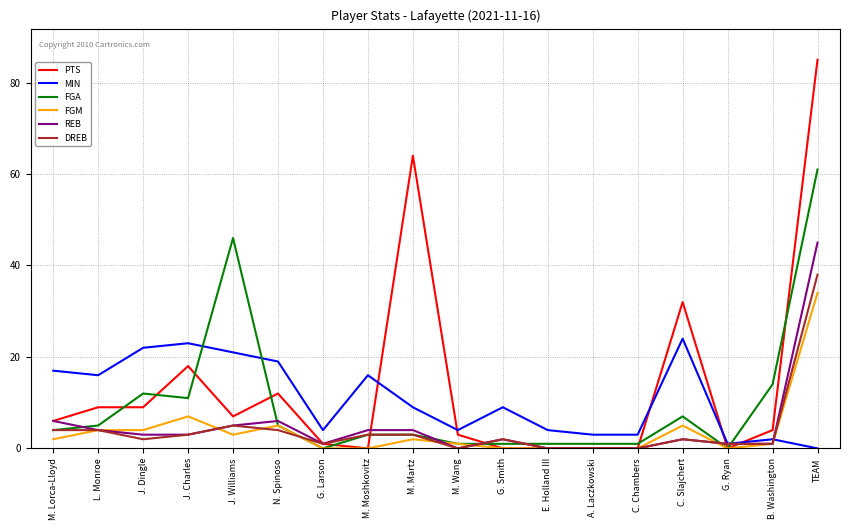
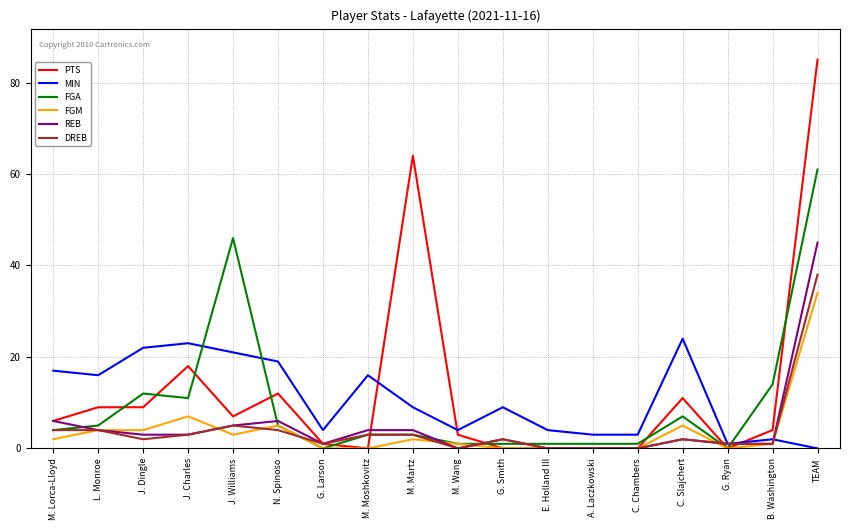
  {
    "PTS": {
      "L. Monroe": 9,
      "J. Dingle": 9,
      "J. Charles": 18,
      "J. Williams": 7,
      "N. Spinoso": 12,
      "M. Martz": 64,
      "M. Wang": 3,
-     "C. Slajchert": 32,
+     "C. Slajchert": 11,
      "B. Washington": 4,
      "TEAM": 85
    },
    "MIN": {
      "M. Lorca-Lloyd": 17,
      "L. Monroe": 16,
      "J. Dingle": 22,
      "J. Charles": 23,
      "J. Williams": 21,
      "N. Spinoso": 19,
      "G. Larson": 4,
      "M. Moshkovitz": 16,
      "M. Martz": 9,
      "M. Wang": 4,
      "G. Smith": 9,
      "E. Holland III": 4,
      "A. Laczkowski": 3,
      "C. Chambers": 3,
      "C. Slajchert": 24,
      "B. Washington": 2,
      "TEAM": 0
    },
    "FGA": {
      "L. Monroe": 5,
      "J. Dingle": 12,
      "J. Charles": 11,
      "J. Williams": 46,
      "G. Smith": 1,
      "E. Holland III": 1,
      "A. Laczkowski": 1,
      "C. Chambers": 1,
      "C. Slajchert": 7,
      "B. Washington": 14,
      "TEAM": 61
    },
    "FGM": {
      "M. Lorca-Lloyd": 2,
      "J. Dingle": 4,
      "J. Charles": 7,
      "J. Williams": 3,
      "M. Martz": 2,
      "C. Slajchert": 5,
      "TEAM": 34
    },
    "REB": {
      "J. Dingle": 3,
      "N. Spinoso": 6,
      "M. Moshkovitz": 4,
      "M. Martz": 4,
      "TEAM": 45
    },
    "DREB": {
      "J. Dingle": 2,
      "N. Spinoso": 4,
      "TEAM": 38
    }
  }
